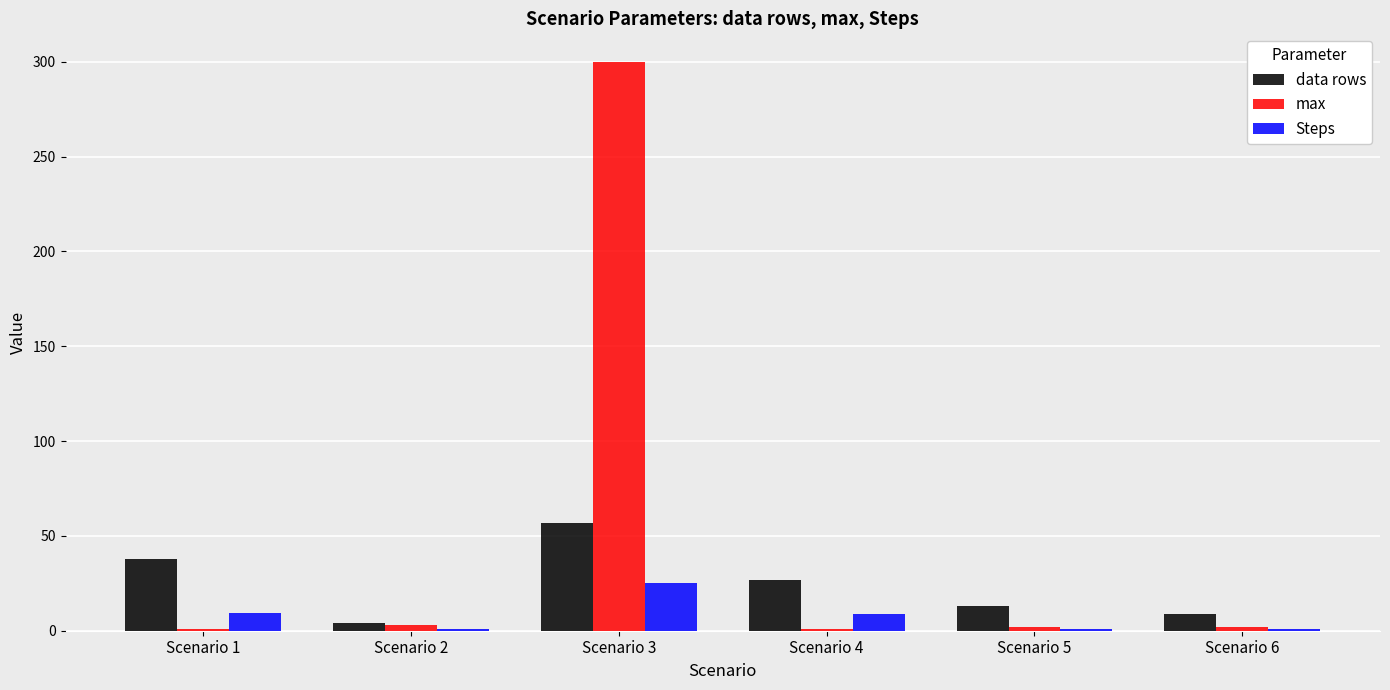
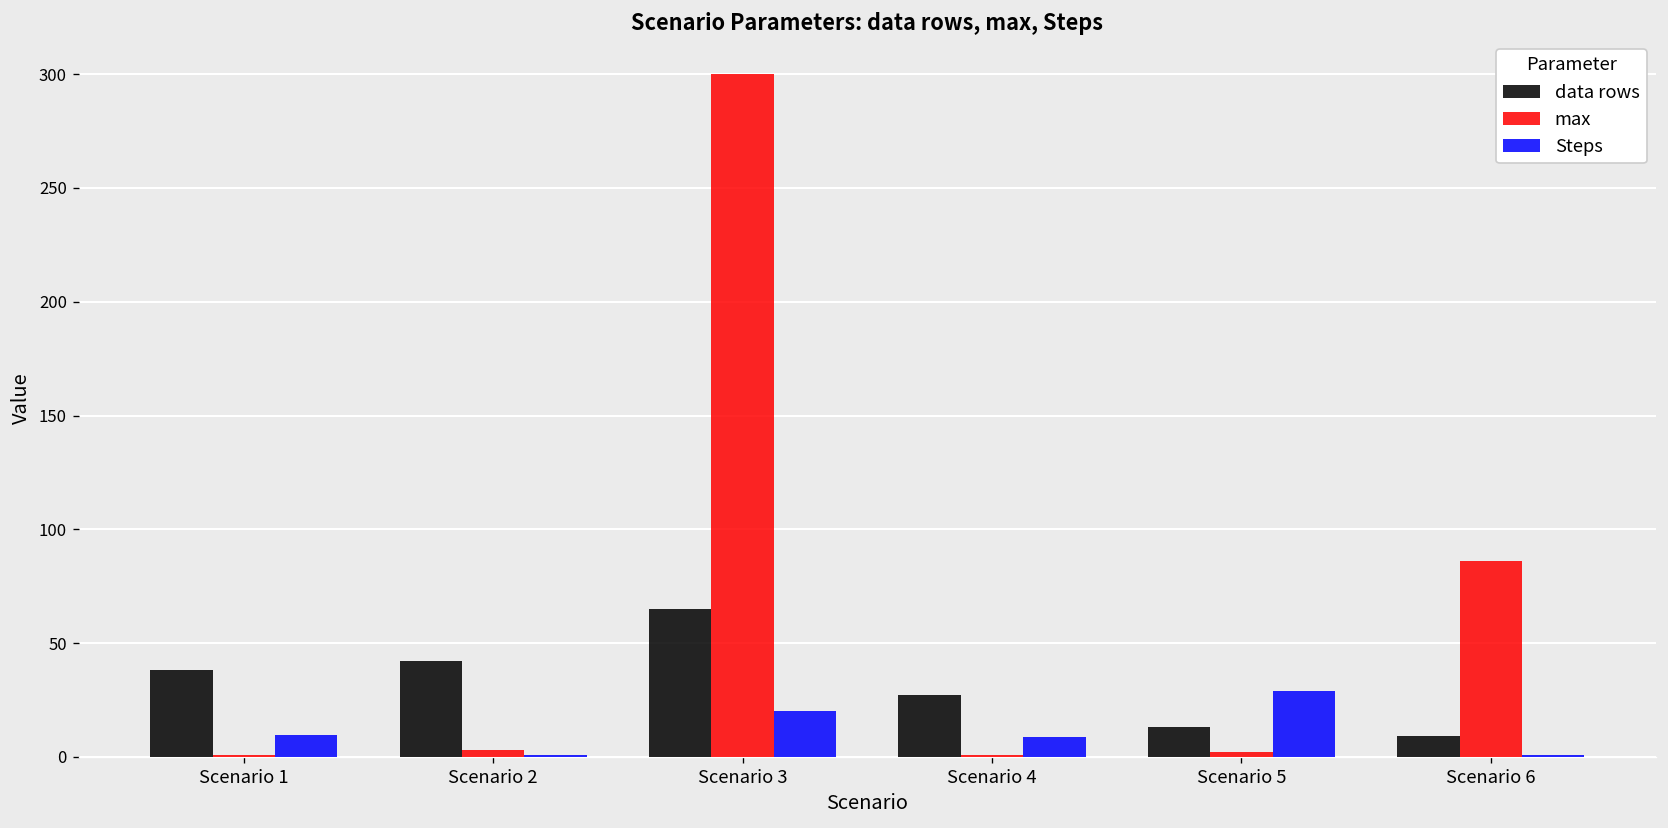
  {
    "data rows": {
      "Scenario 1": 38,
-     "Scenario 2": 4,
-     "Scenario 3": 57,
+     "Scenario 2": 42,
+     "Scenario 3": 65,
      "Scenario 4": 27,
      "Scenario 5": 13,
      "Scenario 6": 9
    },
    "max": {
      "Scenario 2": 3,
      "Scenario 3": 300,
      "Scenario 5": 2,
-     "Scenario 6": 2
+     "Scenario 6": 86
    },
    "Steps": {
      "Scenario 1": 9,
-     "Scenario 3": 25,
+     "Scenario 3": 20,
      "Scenario 4": 9,
-     "Scenario 5": 1
+     "Scenario 5": 29
    }
  }
